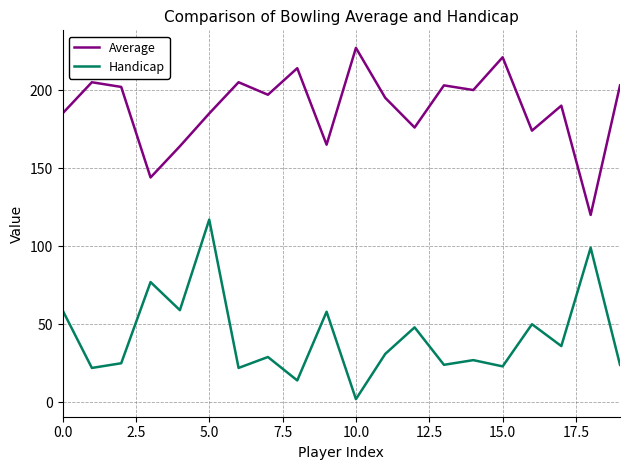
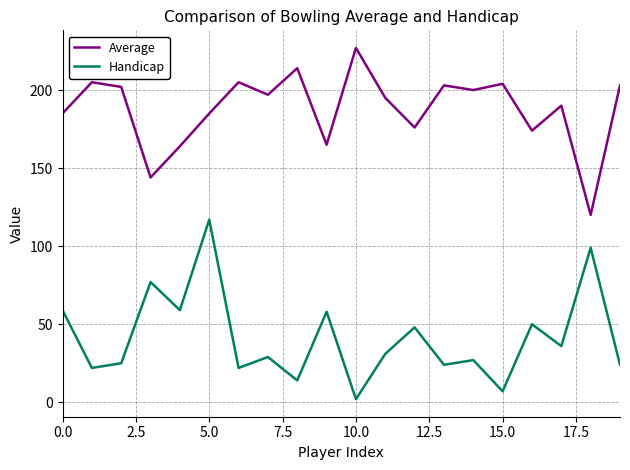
  {
    "Average": {
      "0.0": 185,
      "5.0": 185,
      "10.0": 227,
-     "15.0": 221
+     "15.0": 204
    },
    "Handicap": {
      "0.0": 59,
      "5.0": 117,
      "10.0": 2,
-     "15.0": 23
+     "15.0": 7
    }
  }
